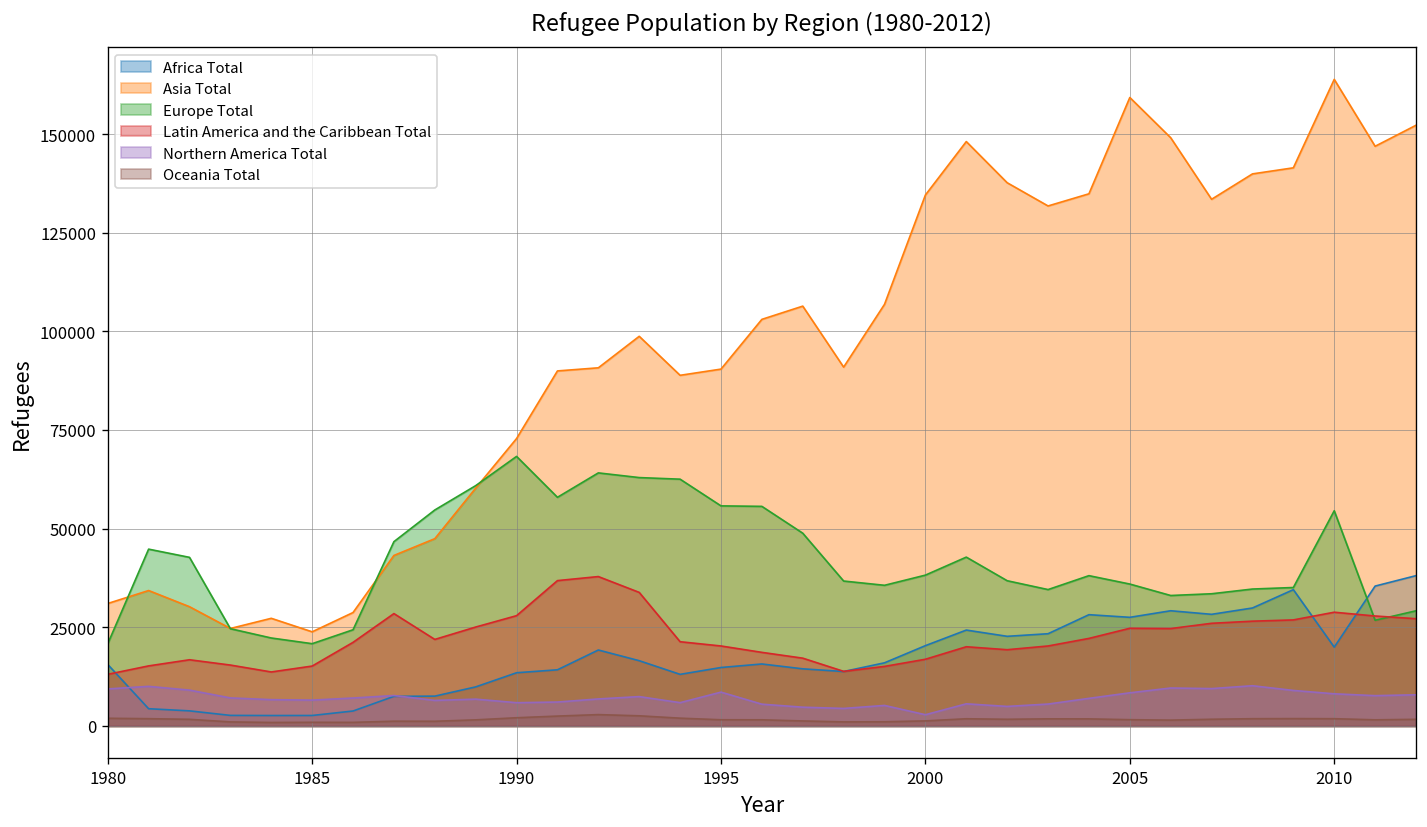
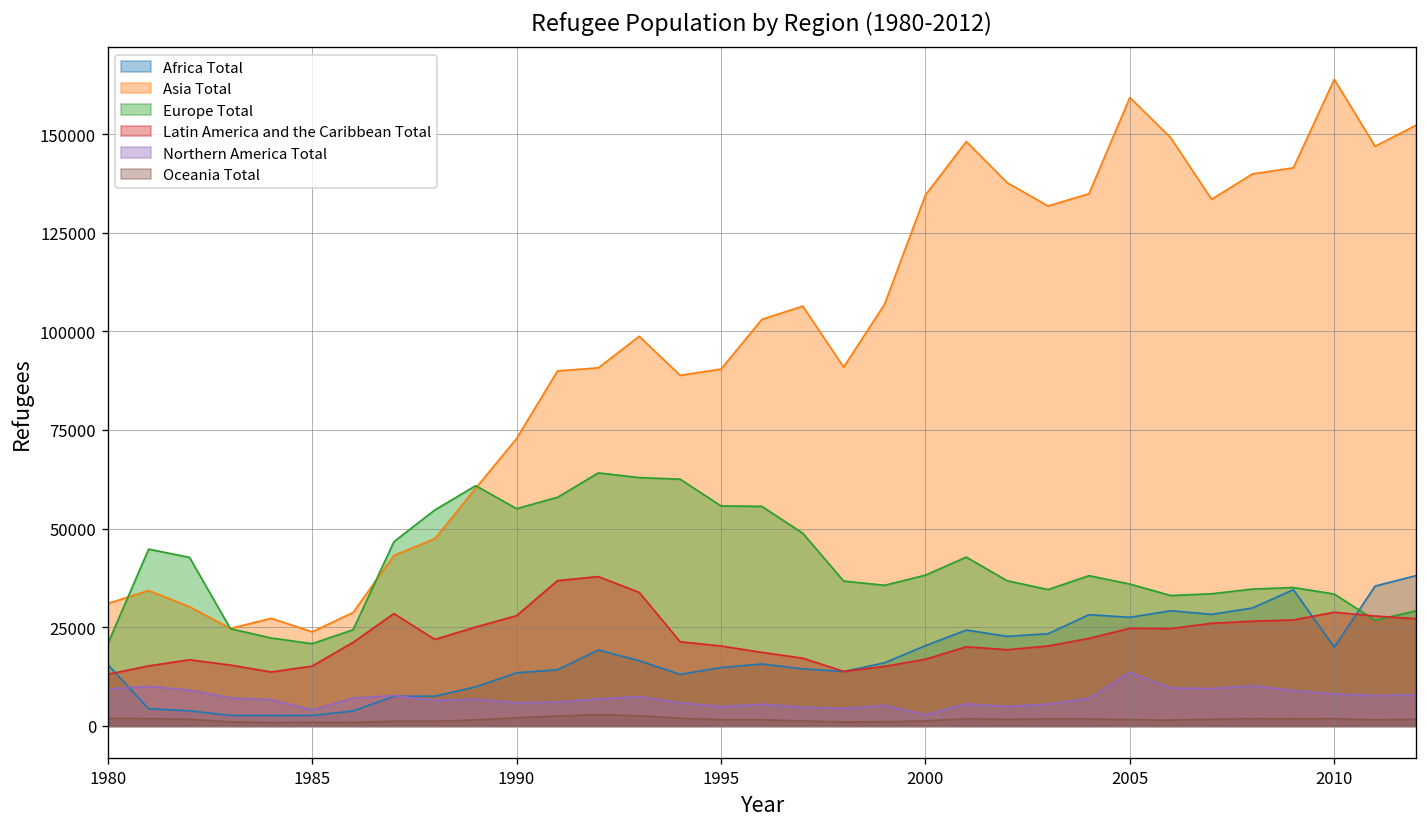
  {
    "Africa Total": {
      "1980": 16000,
      "1985": 3000,
      "1990": 13000,
      "1995": 15000,
      "2000": 20000,
      "2005": 28000,
      "2010": 20000
    },
    "Europe Total": {
      "1980": 21000,
      "1985": 21000,
-     "1990": 68000,
+     "1990": 55000,
      "1995": 56000,
      "2000": 38000,
      "2005": 36000,
-     "2010": 55000
+     "2010": 33000
    },
    "Northern America Total": {
      "1980": 9000,
-     "1985": 7000,
+     "1985": 4000,
      "1990": 6000,
-     "1995": 9000,
+     "1995": 5000,
      "2000": 3000,
-     "2005": 8000,
+     "2005": 14000,
      "2010": 8000
    }
  }
